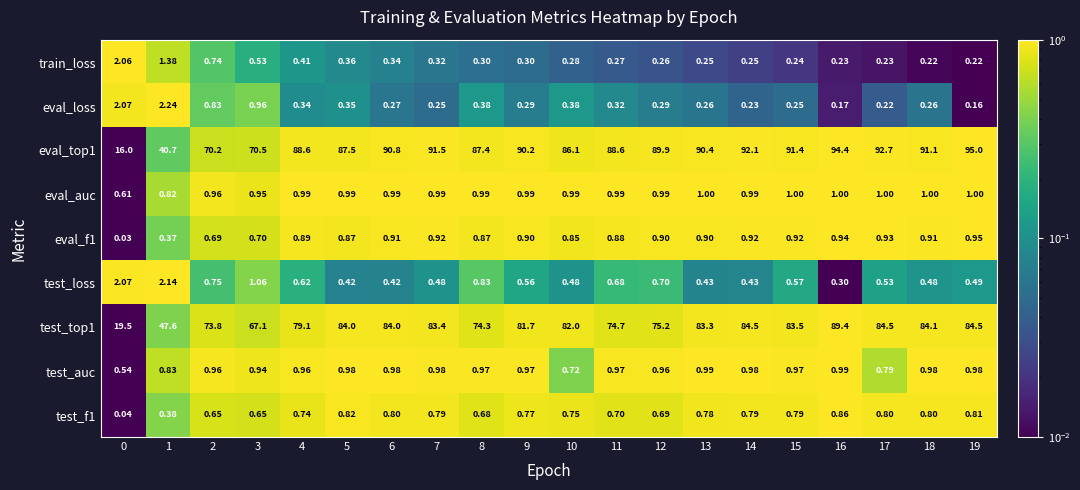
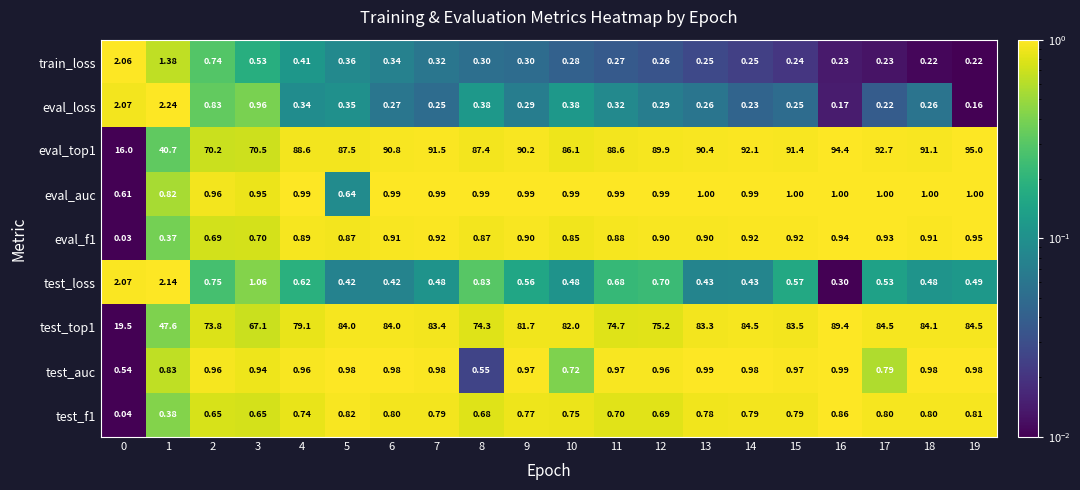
  {
    "train_loss": {
      "0": 2.06,
      "1": 1.38,
      "2": 0.74,
      "3": 0.53,
      "4": 0.41,
      "5": 0.36,
      "6": 0.34,
      "7": 0.32,
      "8": 0.30,
      "9": 0.30,
      "10": 0.28,
      "11": 0.27,
      "12": 0.26,
      "13": 0.25,
      "14": 0.25,
      "15": 0.24,
      "16": 0.23,
      "17": 0.23,
      "18": 0.22,
      "19": 0.22
    },
    "eval_loss": {
      "0": 2.07,
      "1": 2.24,
      "2": 0.83,
      "3": 0.96,
      "4": 0.34,
      "5": 0.35,
      "6": 0.27,
      "7": 0.25,
      "8": 0.38,
      "9": 0.29,
      "10": 0.38,
      "11": 0.32,
      "12": 0.29,
      "13": 0.26,
      "14": 0.23,
      "15": 0.25,
      "16": 0.17,
      "17": 0.22,
      "18": 0.26,
      "19": 0.16
    },
    "eval_top1": {
      "0": 16.0,
      "1": 40.7,
      "2": 70.2,
      "3": 70.5,
      "4": 88.6,
      "5": 87.5,
      "6": 90.8,
      "7": 91.5,
      "8": 87.4,
      "9": 90.2,
      "10": 86.1,
      "11": 88.6,
      "12": 89.9,
      "13": 90.4,
      "14": 92.1,
      "15": 91.4,
      "16": 94.4,
      "17": 92.7,
      "18": 91.1,
      "19": 95.0
    },
    "eval_auc": {
      "0": 0.61,
      "1": 0.82,
      "2": 0.96,
      "3": 0.95,
      "4": 0.99,
-     "5": 0.99,
+     "5": 0.64,
      "6": 0.99,
      "7": 0.99,
      "8": 0.99,
      "9": 0.99,
      "10": 0.99,
      "11": 0.99,
      "12": 0.99,
      "13": 1.00,
      "14": 0.99,
      "15": 1.00,
      "16": 1.00,
      "17": 1.00,
      "18": 1.00,
      "19": 1.00
    },
    "eval_f1": {
      "0": 0.03,
      "1": 0.37,
      "2": 0.69,
      "3": 0.70,
      "4": 0.89,
      "5": 0.87,
      "6": 0.91,
      "7": 0.92,
      "8": 0.87,
      "9": 0.90,
      "10": 0.85,
      "11": 0.88,
      "12": 0.90,
      "13": 0.90,
      "14": 0.92,
      "15": 0.92,
      "16": 0.94,
      "17": 0.93,
      "18": 0.91,
      "19": 0.95
    },
    "test_loss": {
      "0": 2.07,
      "1": 2.14,
      "2": 0.75,
      "3": 1.06,
      "4": 0.62,
      "5": 0.42,
      "6": 0.42,
      "7": 0.48,
      "8": 0.83,
      "9": 0.56,
      "10": 0.48,
      "11": 0.68,
      "12": 0.70,
      "13": 0.43,
      "14": 0.43,
      "15": 0.57,
      "16": 0.30,
      "17": 0.53,
      "18": 0.48,
      "19": 0.49
    },
    "test_top1": {
      "0": 19.5,
      "1": 47.6,
      "2": 73.8,
      "3": 67.1,
      "4": 79.1,
      "5": 84.0,
      "6": 84.0,
      "7": 83.4,
      "8": 74.3,
      "9": 81.7,
      "10": 82.0,
      "11": 74.7,
      "12": 75.2,
      "13": 83.3,
      "14": 84.5,
      "15": 83.5,
      "16": 89.4,
      "17": 84.5,
      "18": 84.1,
      "19": 84.5
    },
    "test_auc": {
      "0": 0.54,
      "1": 0.83,
      "2": 0.96,
      "3": 0.94,
      "4": 0.96,
      "5": 0.98,
      "6": 0.98,
      "7": 0.98,
-     "8": 0.97,
+     "8": 0.55,
      "9": 0.97,
      "10": 0.72,
      "11": 0.97,
      "12": 0.96,
      "13": 0.99,
      "14": 0.98,
      "15": 0.97,
      "16": 0.99,
      "17": 0.79,
      "18": 0.98,
      "19": 0.98
    },
    "test_f1": {
      "0": 0.04,
      "1": 0.38,
      "2": 0.65,
      "3": 0.65,
      "4": 0.74,
      "5": 0.82,
      "6": 0.80,
      "7": 0.79,
      "8": 0.68,
      "9": 0.77,
      "10": 0.75,
      "11": 0.70,
      "12": 0.69,
      "13": 0.78,
      "14": 0.79,
      "15": 0.79,
      "16": 0.86,
      "17": 0.80,
      "18": 0.80,
      "19": 0.81
    }
  }
